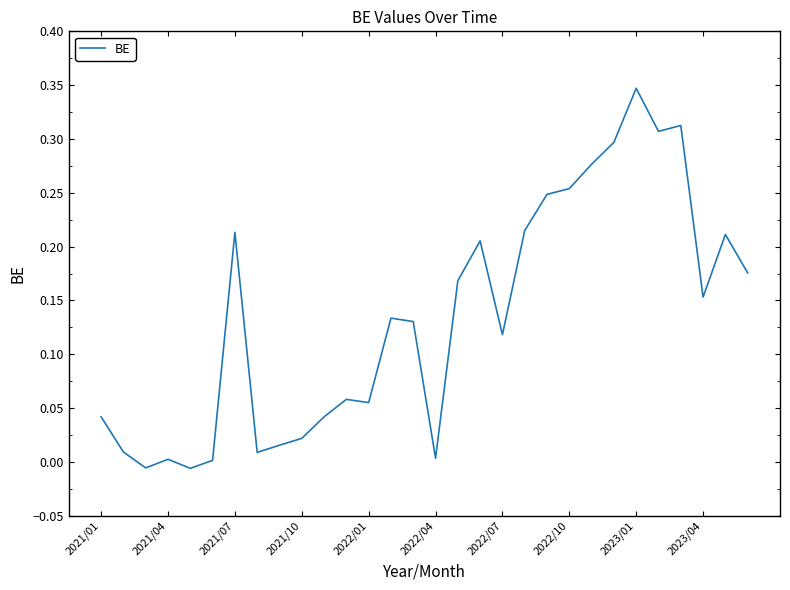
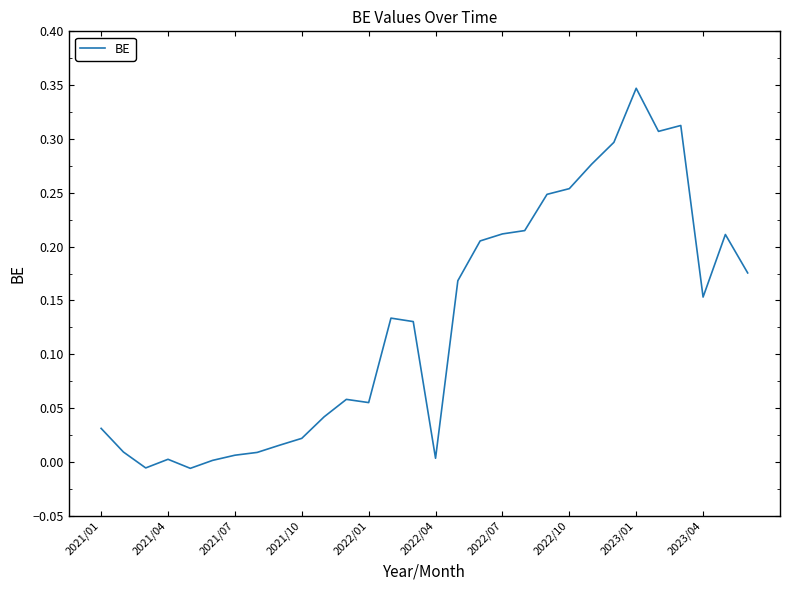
  {
-   "2021/01": 0.042,
+   "2021/01": 0.031,
    "2021/04": 0.002,
-   "2021/07": 0.213,
+   "2021/07": 0.006,
    "2021/10": 0.022,
    "2022/01": 0.055,
    "2022/04": 0.003,
-   "2022/07": 0.118,
+   "2022/07": 0.212,
    "2022/10": 0.254,
    "2023/01": 0.347,
    "2023/04": 0.153
  }
